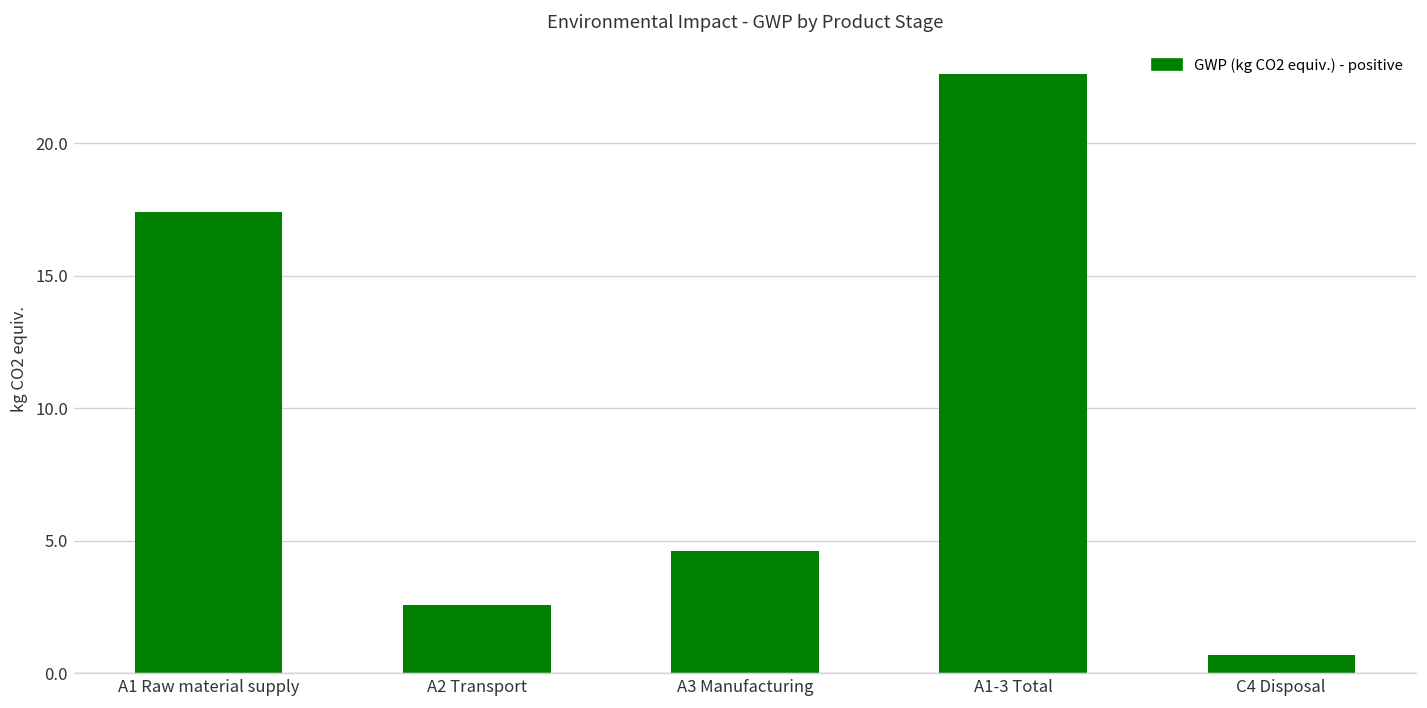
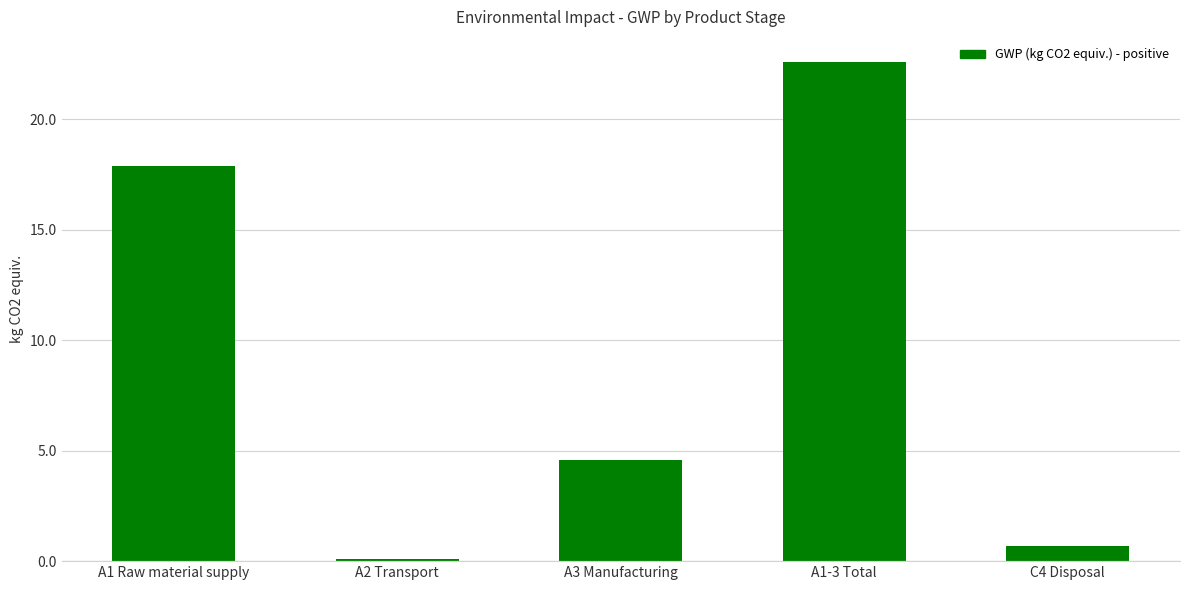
  {
-   "A1 Raw material supply": 17.4,
-   "A2 Transport": 2.6,
+   "A1 Raw material supply": 17.9,
+   "A2 Transport": 0.1,
    "A3 Manufacturing": 4.6,
    "A1-3 Total": 22.6,
    "C4 Disposal": 0.7
  }
